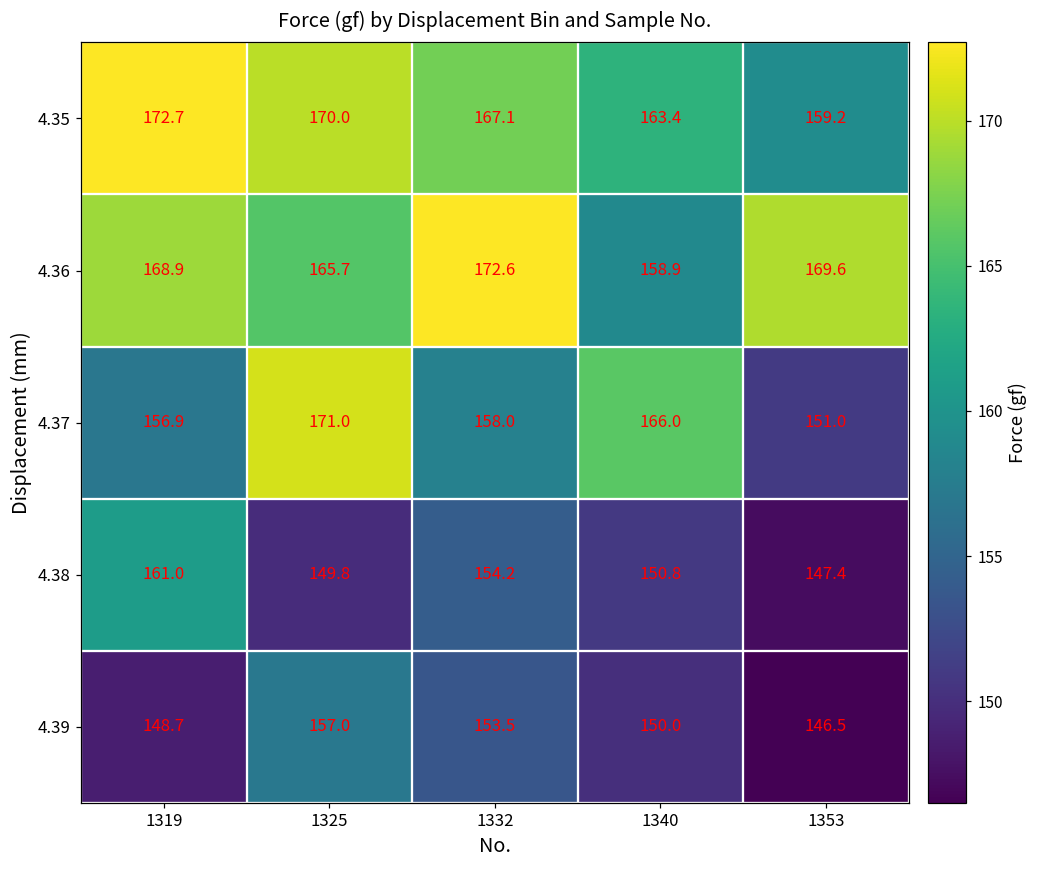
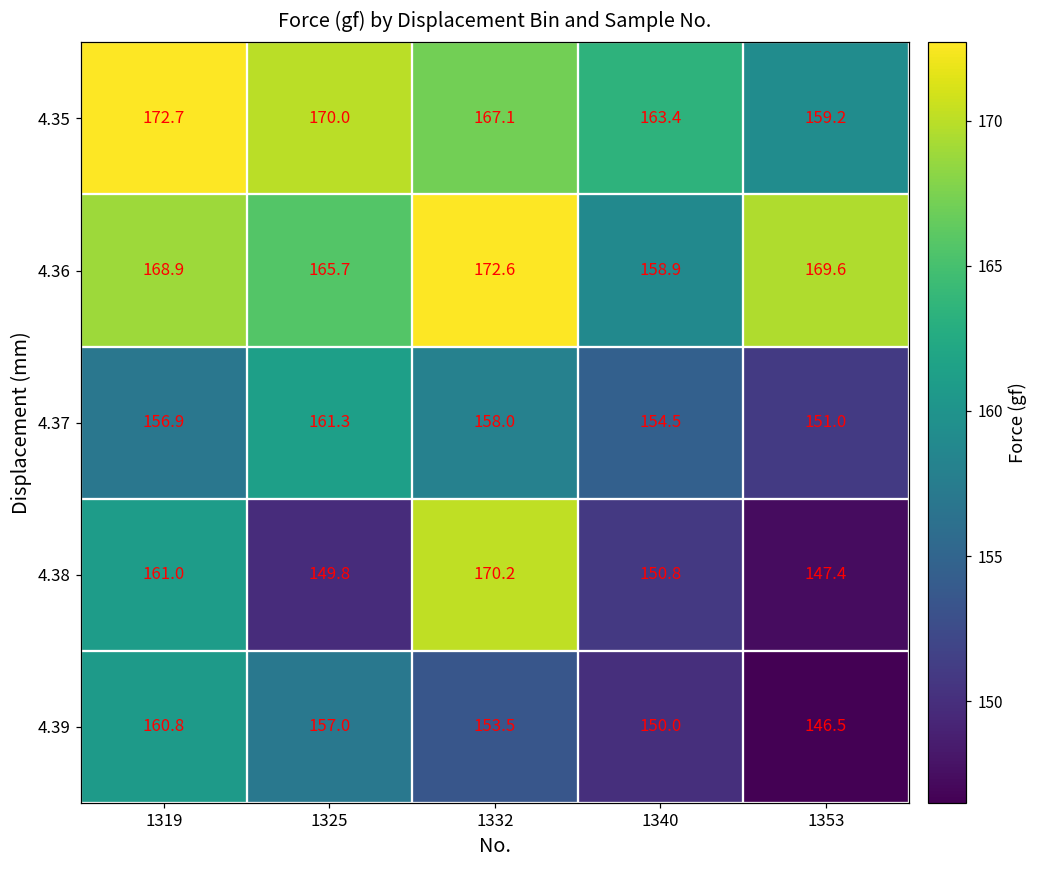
  {
    "4.35": {
      "1319": 172.7,
      "1325": 170.0,
      "1332": 167.1,
      "1340": 163.4,
      "1353": 159.2
    },
    "4.36": {
      "1319": 168.9,
      "1325": 165.7,
      "1332": 172.6,
      "1340": 158.9,
      "1353": 169.6
    },
    "4.37": {
      "1319": 156.9,
-     "1325": 171.0,
+     "1325": 161.3,
      "1332": 158.0,
-     "1340": 166.0,
+     "1340": 154.5,
      "1353": 151.0
    },
    "4.38": {
      "1319": 161.0,
      "1325": 149.8,
-     "1332": 154.2,
+     "1332": 170.2,
      "1340": 150.8,
      "1353": 147.4
    },
    "4.39": {
-     "1319": 148.7,
+     "1319": 160.8,
      "1325": 157.0,
      "1332": 153.5,
      "1340": 150.0,
      "1353": 146.5
    }
  }
